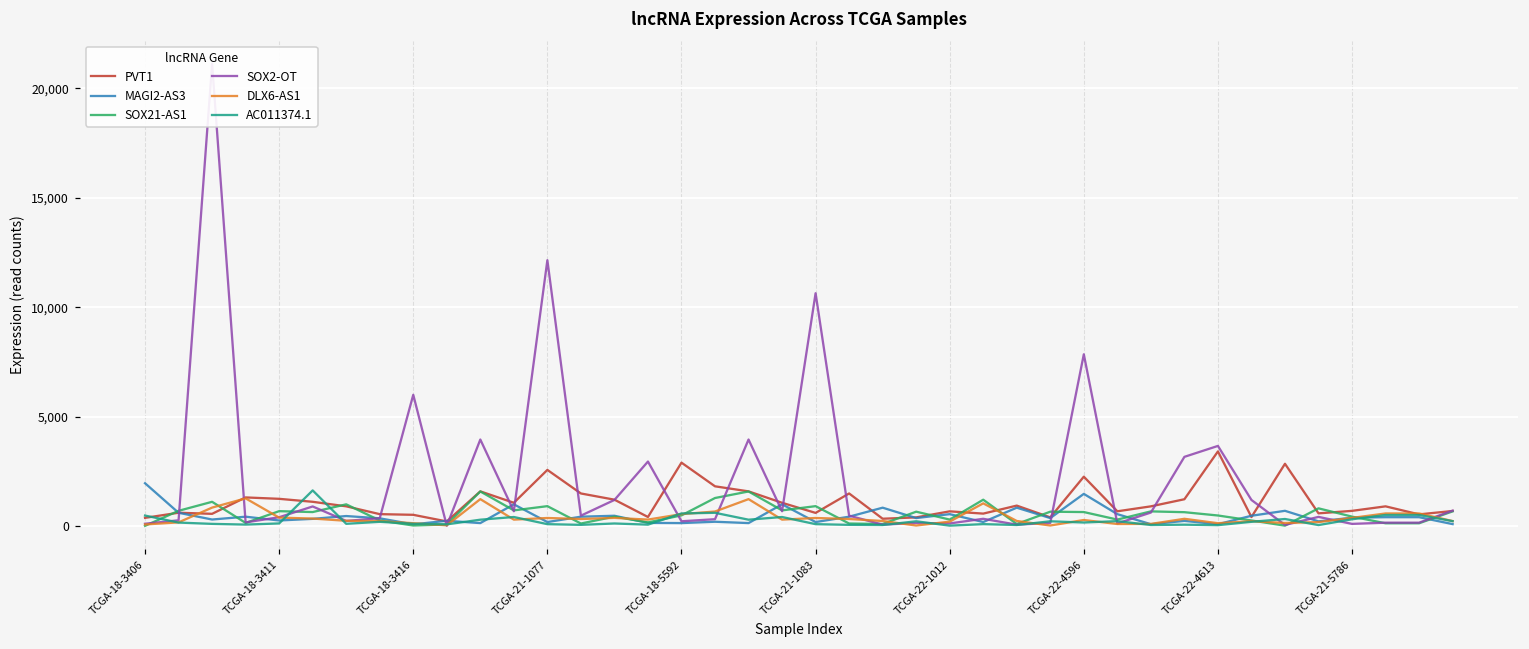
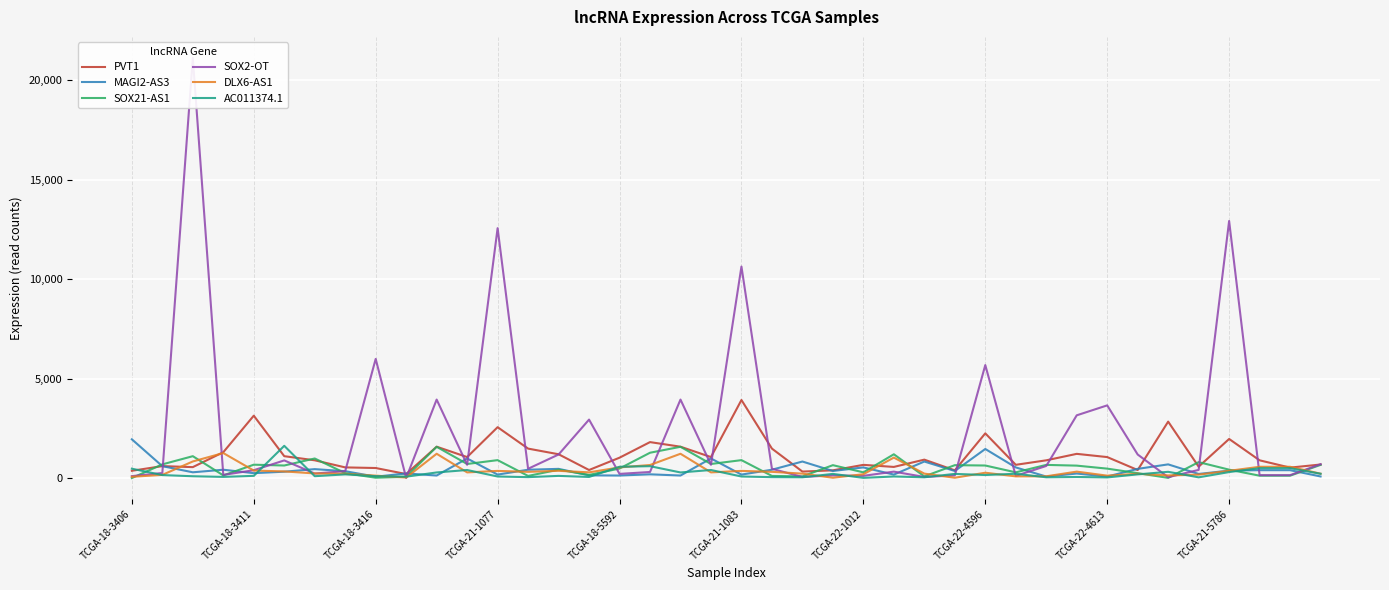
  {
    "PVT1": {
-     "TCGA-18-3411": "1,200",
+     "TCGA-18-3411": "3,100",
      "TCGA-18-3416": "500",
      "TCGA-21-1077": "2,600",
-     "TCGA-18-5592": "2,900",
-     "TCGA-21-1083": "600",
+     "TCGA-18-5592": "1,000",
+     "TCGA-21-1083": "3,900",
      "TCGA-22-4596": "2,300",
-     "TCGA-22-4613": "3,400",
-     "TCGA-21-5786": "700"
+     "TCGA-22-4613": "1,100",
+     "TCGA-21-5786": "2,000"
    },
    "MAGI2-AS3": {
      "TCGA-18-3406": "2,000",
      "TCGA-18-3411": "300",
      "TCGA-22-4596": "1,500"
    },
    "SOX2-OT": {
      "TCGA-18-3416": "6,000",
-     "TCGA-21-1077": "12,100",
+     "TCGA-21-1077": "12,600",
      "TCGA-21-1083": "10,600",
-     "TCGA-22-4596": "7,800",
+     "TCGA-22-4596": "5,700",
      "TCGA-22-4613": "3,700",
-     "TCGA-21-5786": "100"
+     "TCGA-21-5786": "12,900"
    },
    "DLX6-AS1": {
      "TCGA-21-1077": "400",
      "TCGA-21-1083": "400"
    }
  }
